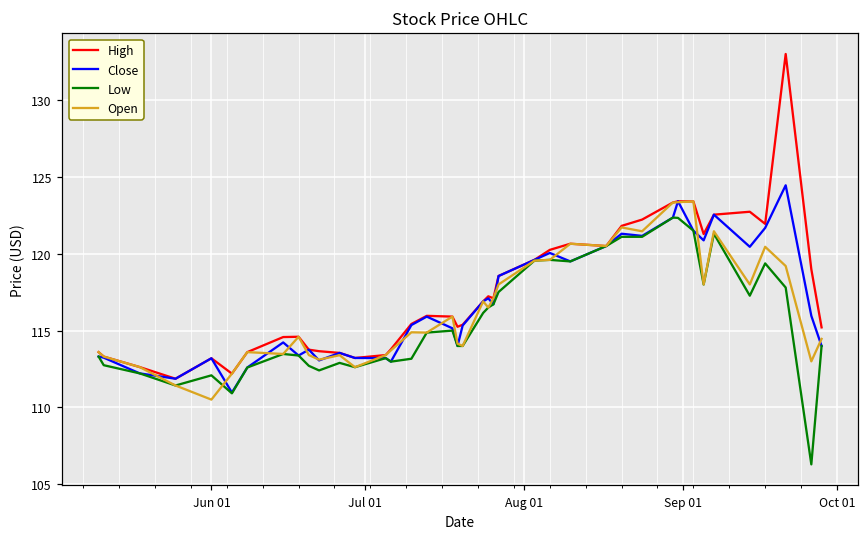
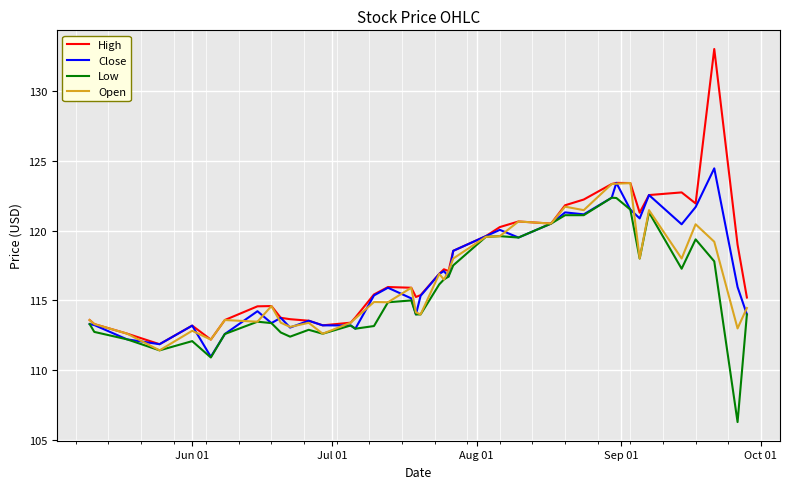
  {
    "Low": {
      "Jun 01": 112.1
    },
    "Open": {
-     "Jun 01": 110.5
+     "Jun 01": 112.8
    }
  }
